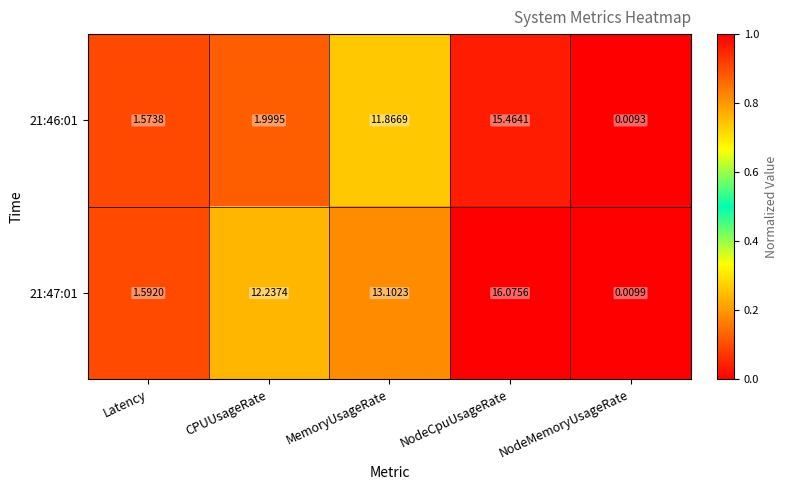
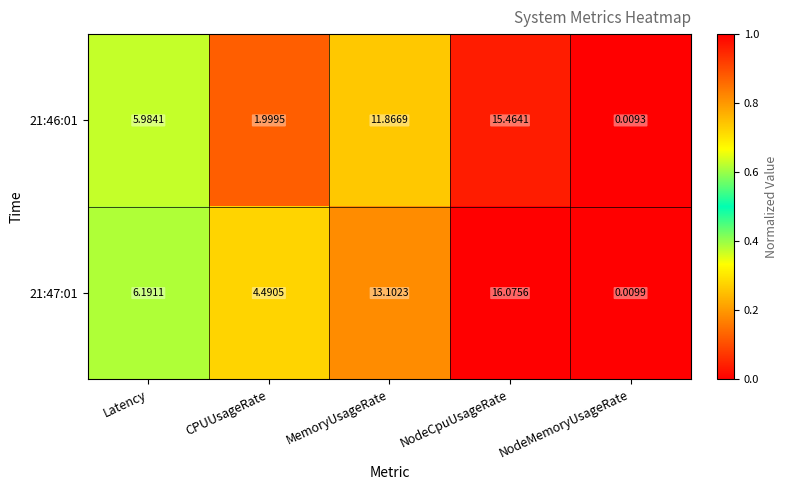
  {
    "21:46:01": {
-     "Latency": 1.5738
+     "Latency": 5.9841
    },
    "21:47:01": {
-     "Latency": 1.5920,
-     "CPUUsageRate": 12.2374
+     "Latency": 6.1911,
+     "CPUUsageRate": 4.4905
    }
  }
